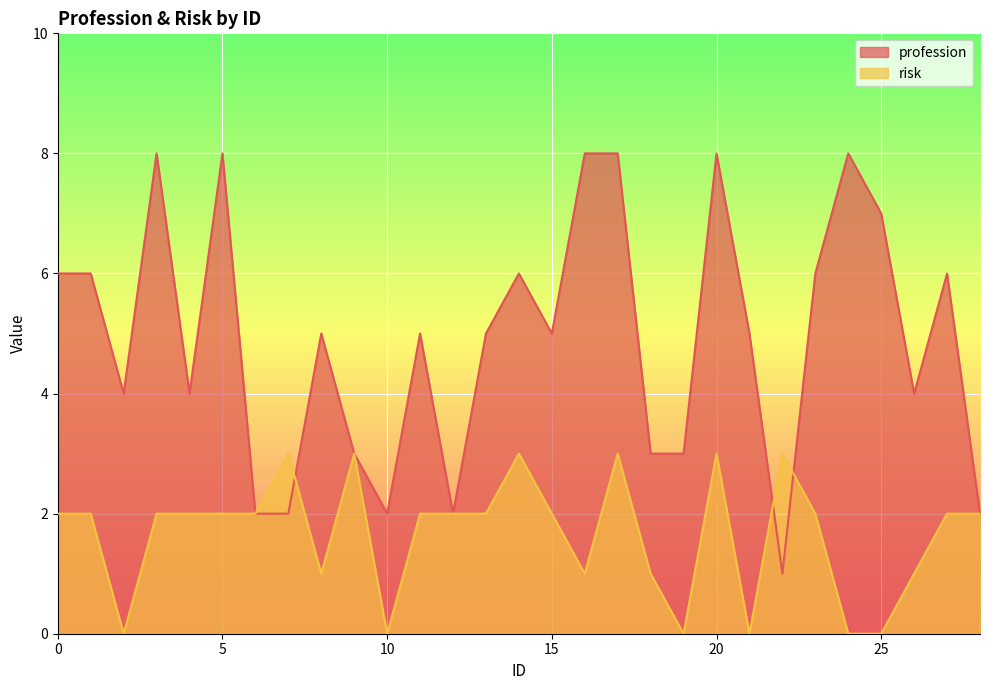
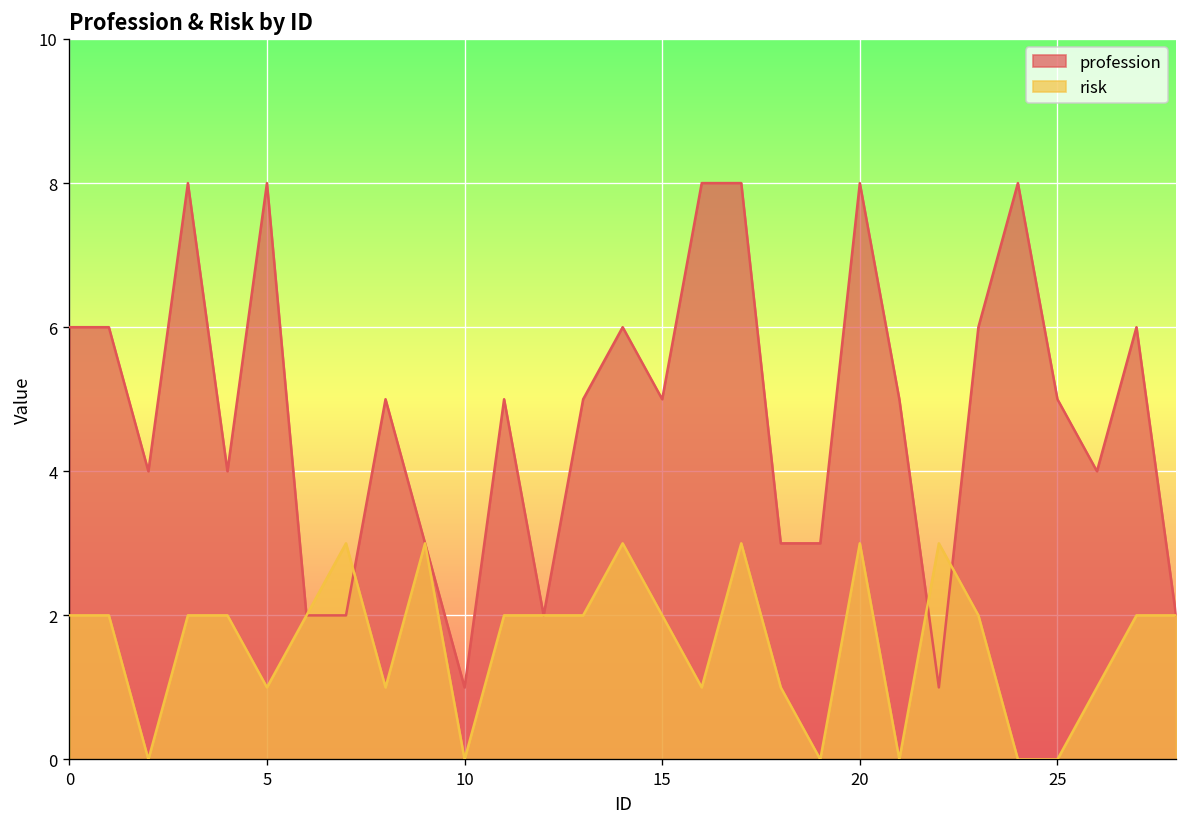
  {
    "profession": {
      "0": 6,
      "5": 8,
-     "10": 2,
+     "10": 1,
      "15": 5,
      "20": 8,
-     "25": 7
+     "25": 5
    },
    "risk": {
      "0": 2,
-     "5": 2,
+     "5": 1,
      "10": 0,
      "15": 2,
      "20": 3,
      "25": 0
    }
  }
